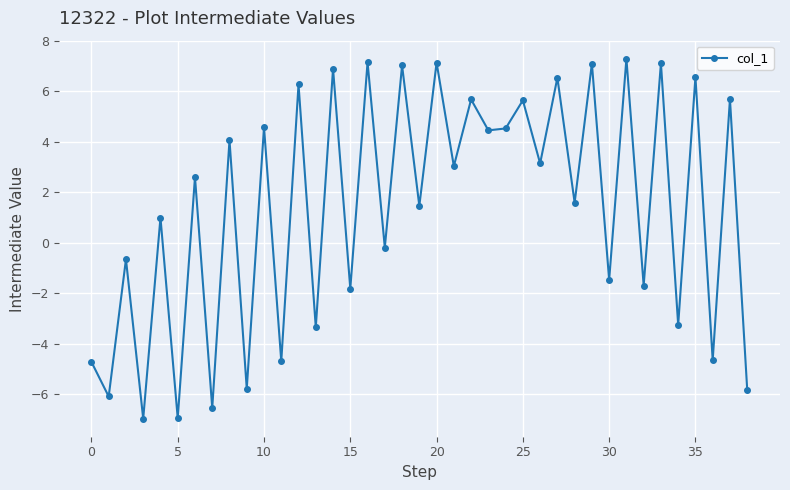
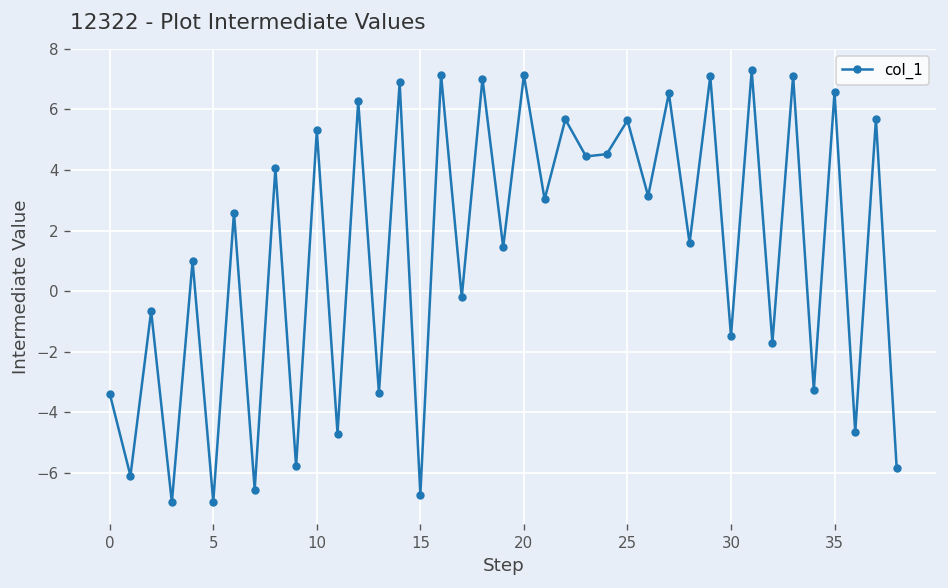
  {
-   "0": -4.7,
+   "0": -3.4,
    "5": -7.0,
-   "10": 4.6,
-   "15": -1.8,
+   "10": 5.3,
+   "15": -6.7,
    "20": 7.1,
    "25": 5.6,
    "30": -1.5,
    "35": 6.6
  }
